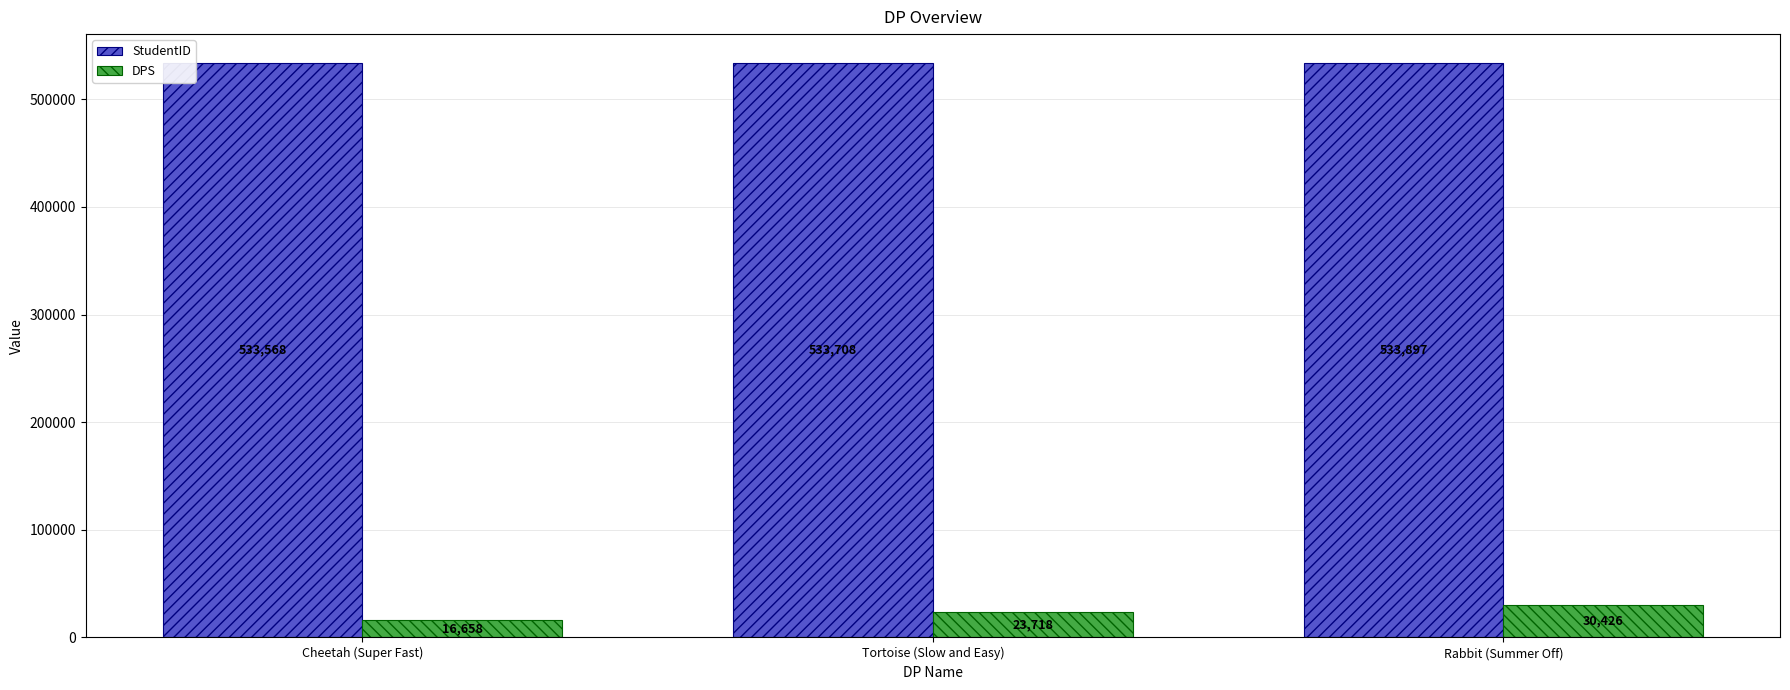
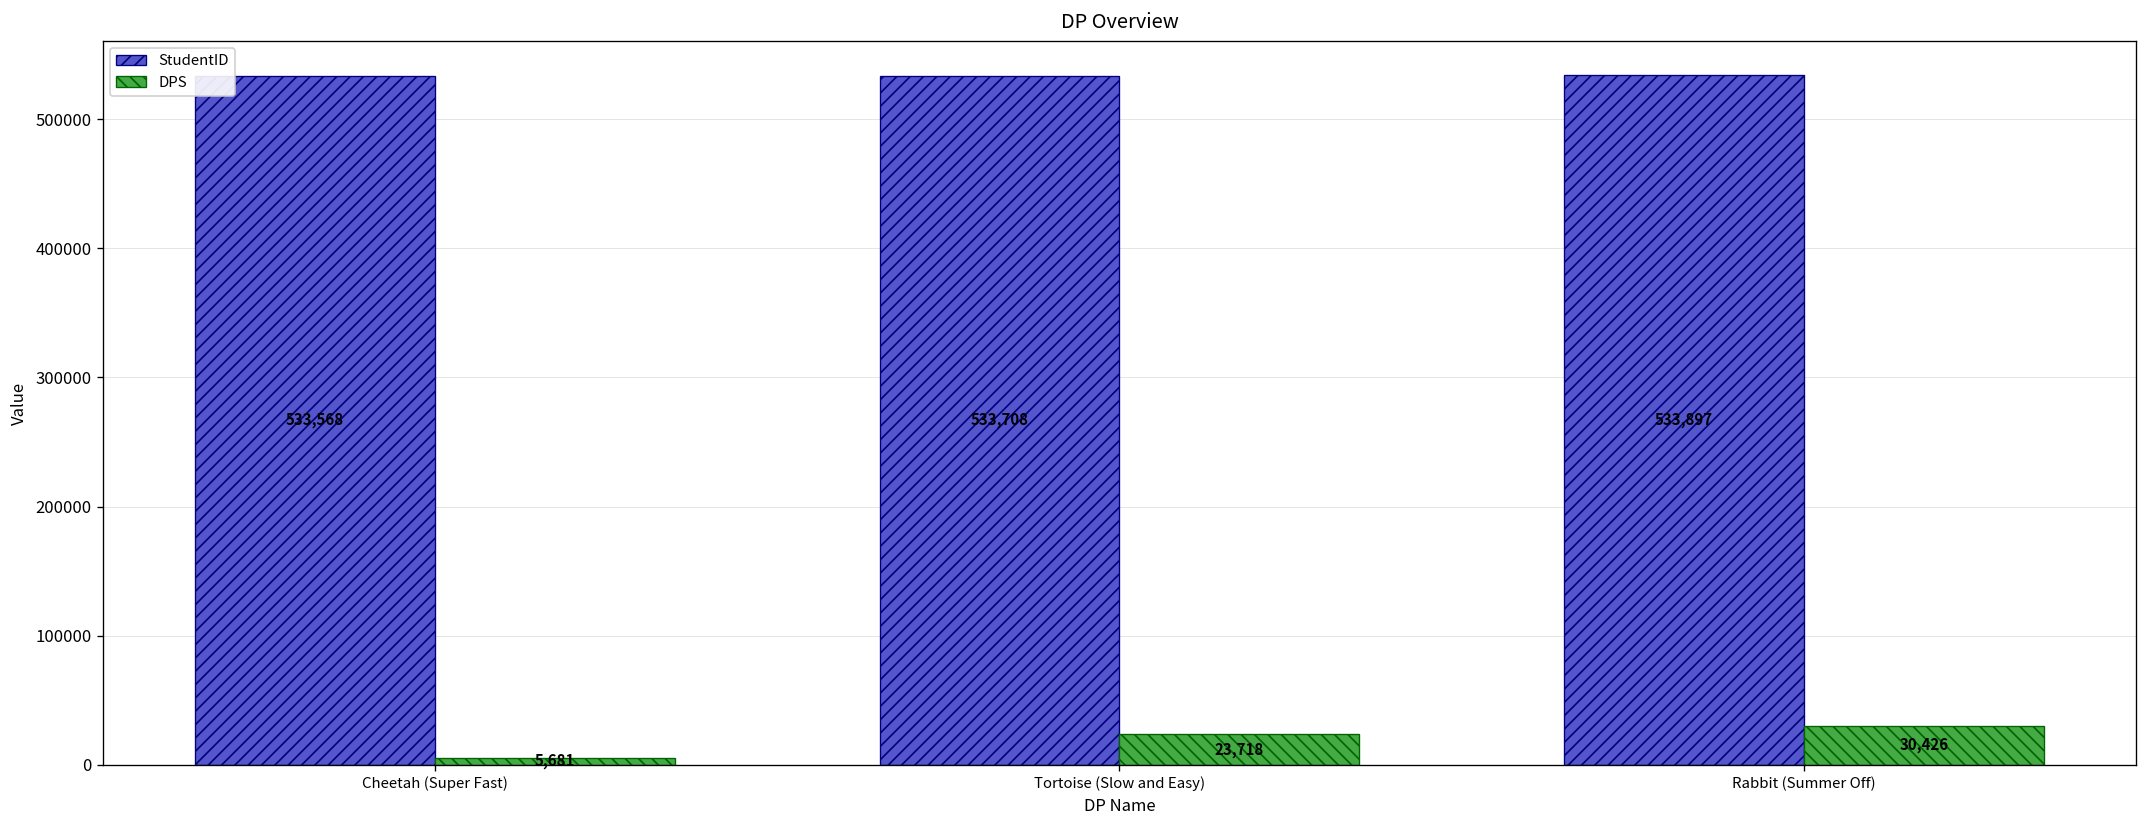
  {
    "StudentID": {
      "Cheetah (Super Fast)": "533,568",
      "Tortoise (Slow and Easy)": "533,708",
      "Rabbit (Summer Off)": "533,897"
    },
    "DPS": {
-     "Cheetah (Super Fast)": "16,658",
+     "Cheetah (Super Fast)": "5,681",
      "Tortoise (Slow and Easy)": "23,718",
      "Rabbit (Summer Off)": "30,426"
    }
  }
